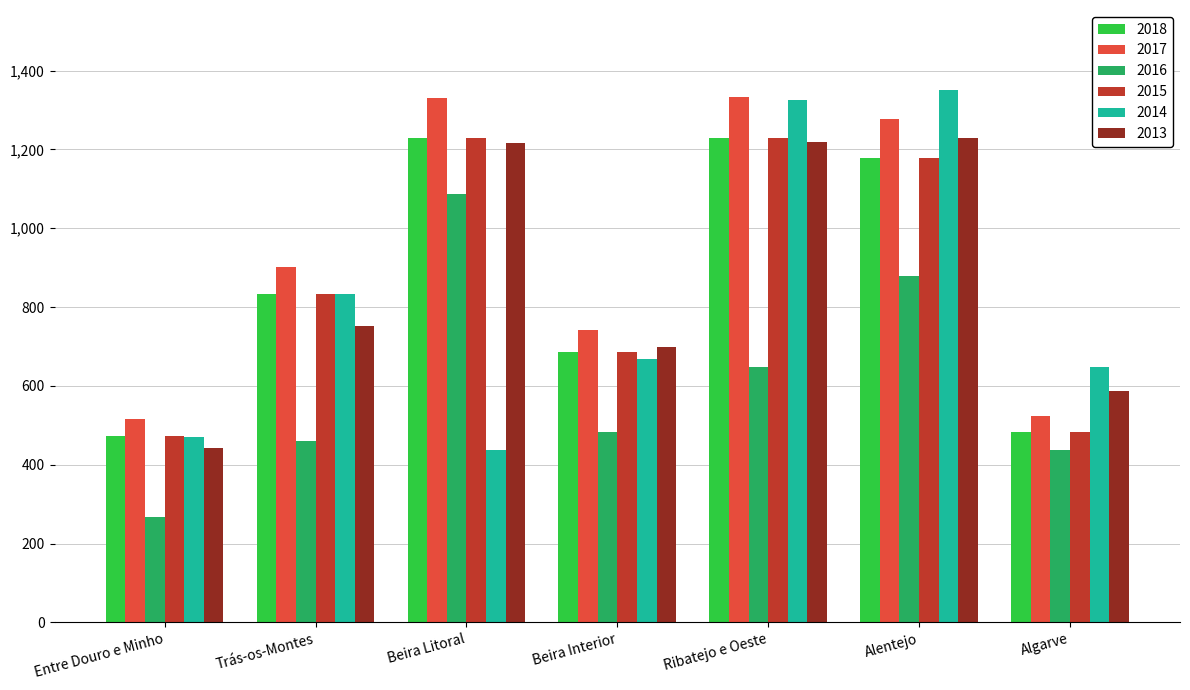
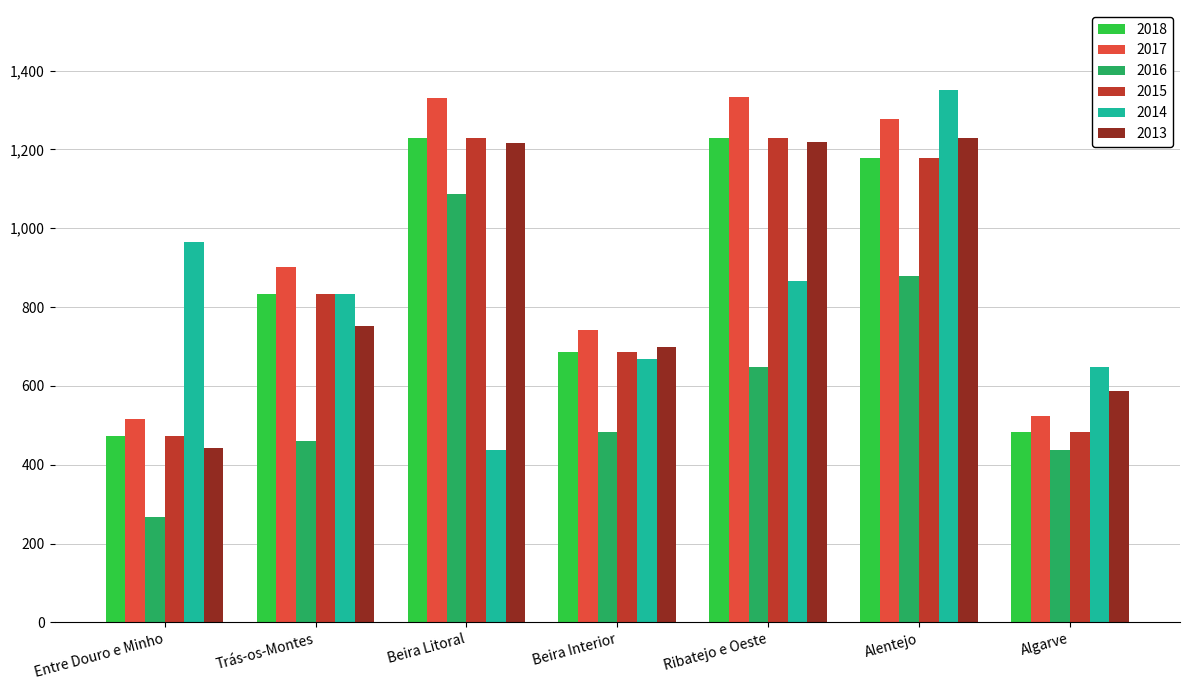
  {
    "2014": {
-     "Entre Douro e Minho": "470",
+     "Entre Douro e Minho": "970",
      "Trás-os-Montes": "830",
      "Beira Litoral": "440",
      "Beira Interior": "670",
-     "Ribatejo e Oeste": "1,330",
+     "Ribatejo e Oeste": "870",
      "Alentejo": "1,350",
      "Algarve": "650"
    }
  }
